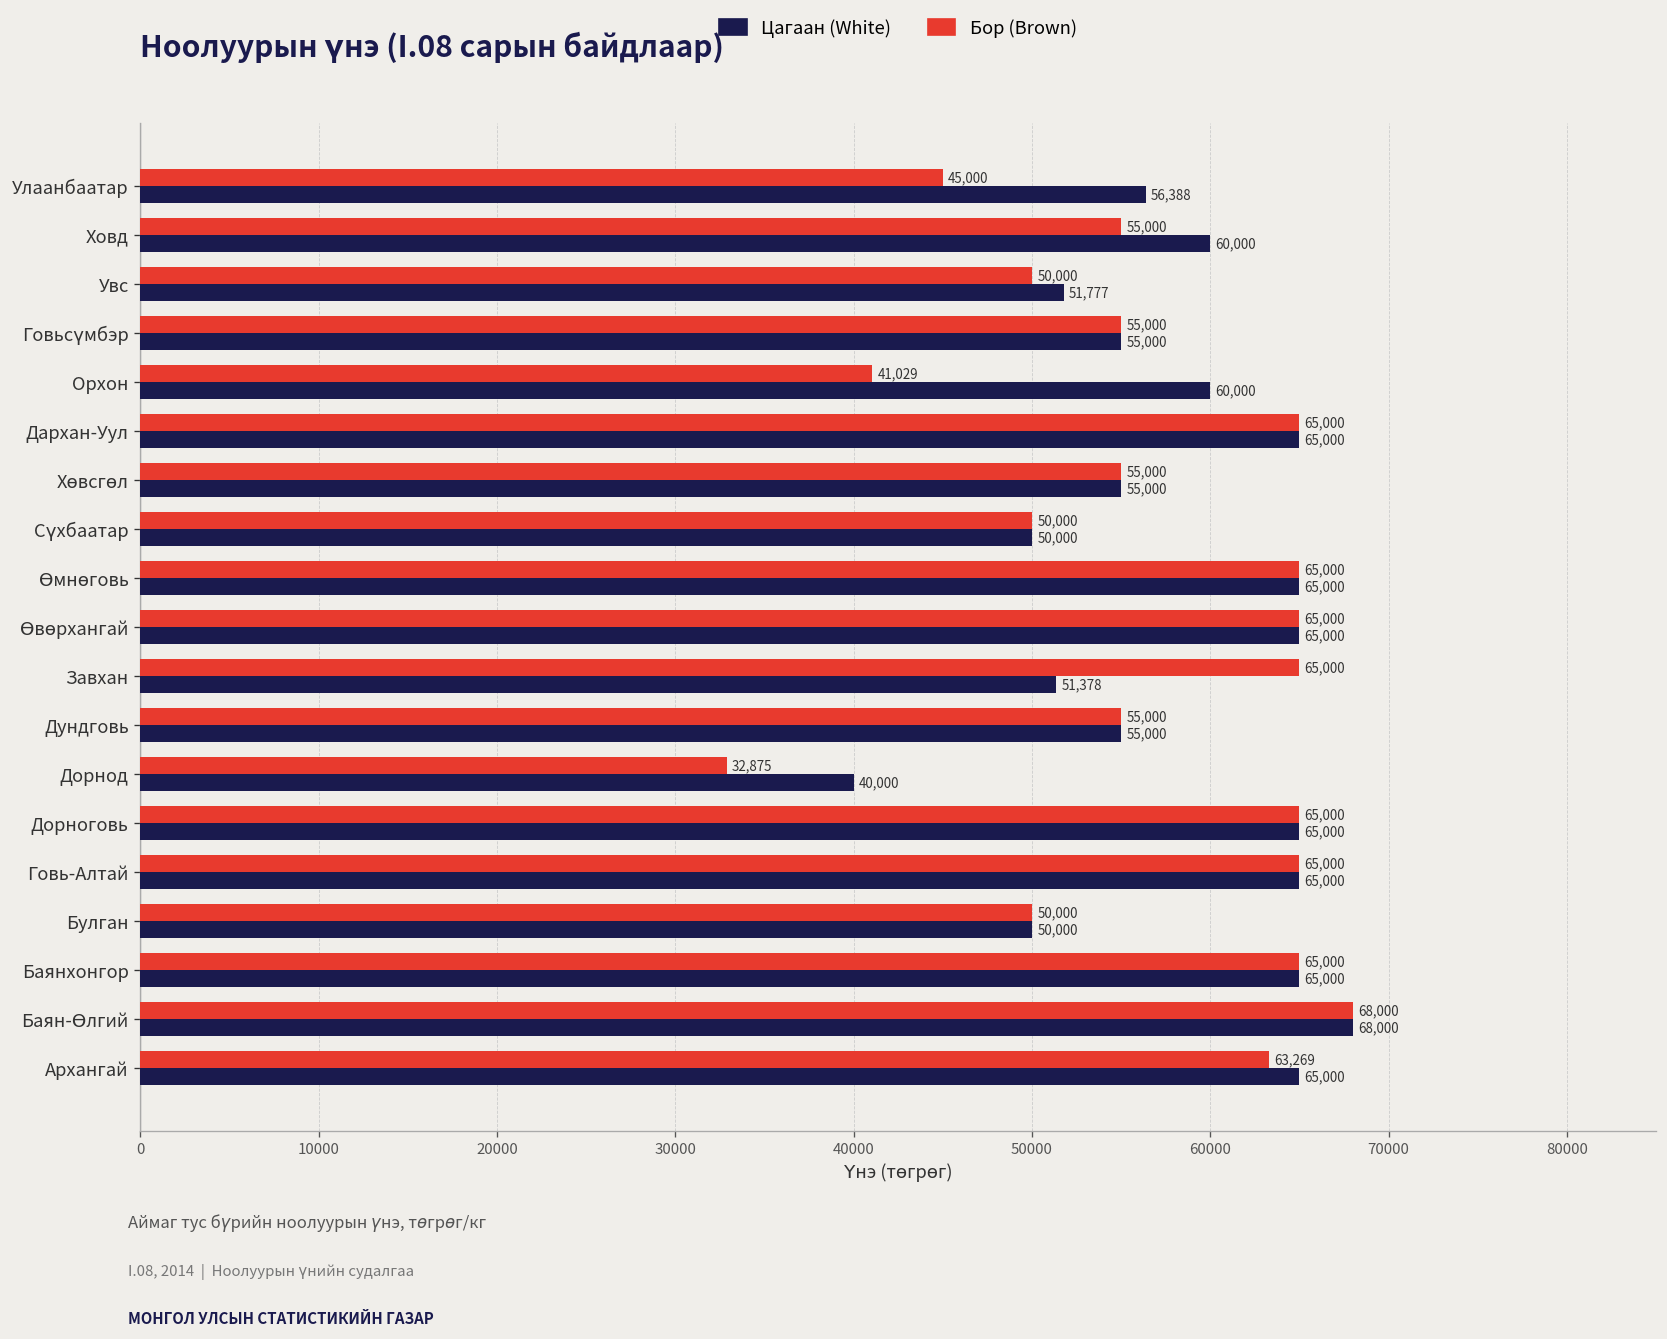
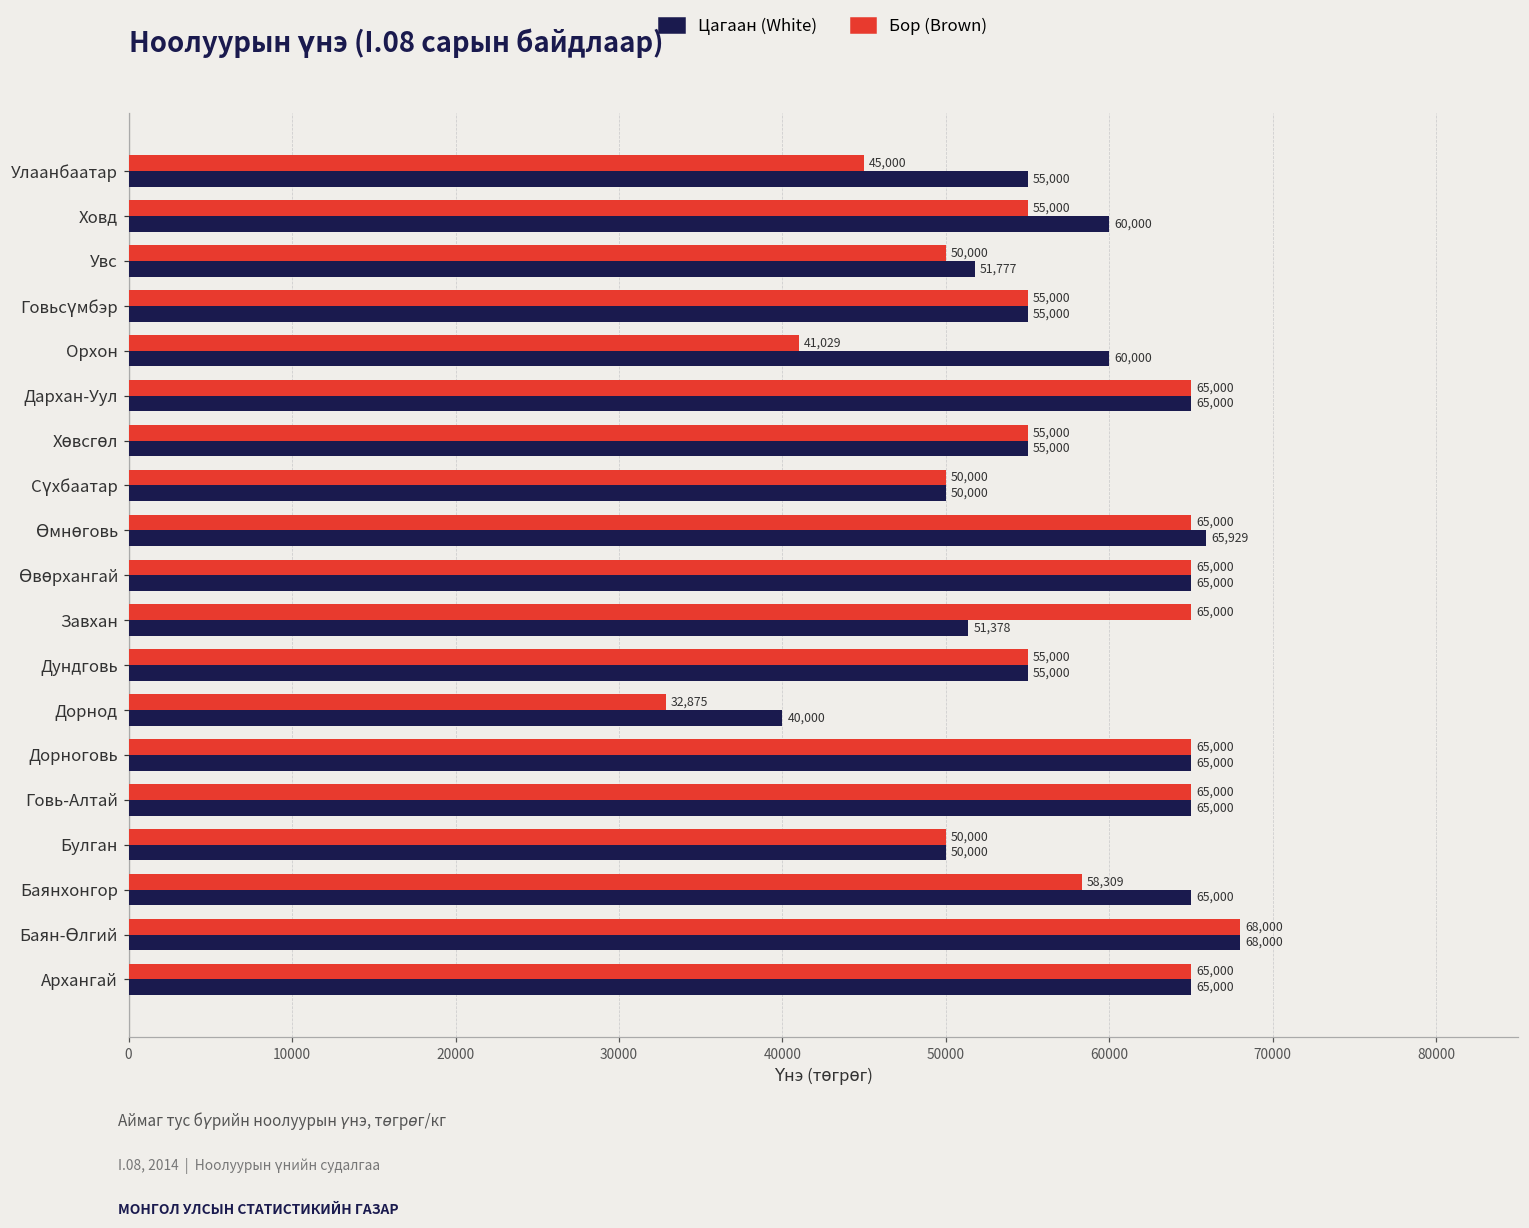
  {
    "Цагаан (White)": {
-     "Улаанбаатар": "56,388",
+     "Улаанбаатар": "55,000",
      "Ховд": "60,000",
      "Увс": "51,777",
      "Говьсүмбэр": "55,000",
      "Орхон": "60,000",
      "Дархан-Уул": "65,000",
      "Хөвсгөл": "55,000",
      "Сүхбаатар": "50,000",
-     "Өмнөговь": "65,000",
+     "Өмнөговь": "65,929",
      "Өвөрхангай": "65,000",
      "Завхан": "51,378",
      "Дундговь": "55,000",
      "Дорнод": "40,000",
      "Дорноговь": "65,000",
      "Говь-Алтай": "65,000",
      "Булган": "50,000",
      "Баянхонгор": "65,000",
      "Баян-Өлгий": "68,000",
      "Архангай": "65,000"
    },
    "Бор (Brown)": {
      "Улаанбаатар": "45,000",
      "Ховд": "55,000",
      "Увс": "50,000",
      "Говьсүмбэр": "55,000",
      "Орхон": "41,029",
      "Дархан-Уул": "65,000",
      "Хөвсгөл": "55,000",
      "Сүхбаатар": "50,000",
      "Өмнөговь": "65,000",
      "Өвөрхангай": "65,000",
      "Завхан": "65,000",
      "Дундговь": "55,000",
      "Дорнод": "32,875",
      "Дорноговь": "65,000",
      "Говь-Алтай": "65,000",
      "Булган": "50,000",
-     "Баянхонгор": "65,000",
+     "Баянхонгор": "58,309",
      "Баян-Өлгий": "68,000",
-     "Архангай": "63,269"
+     "Архангай": "65,000"
    }
  }
